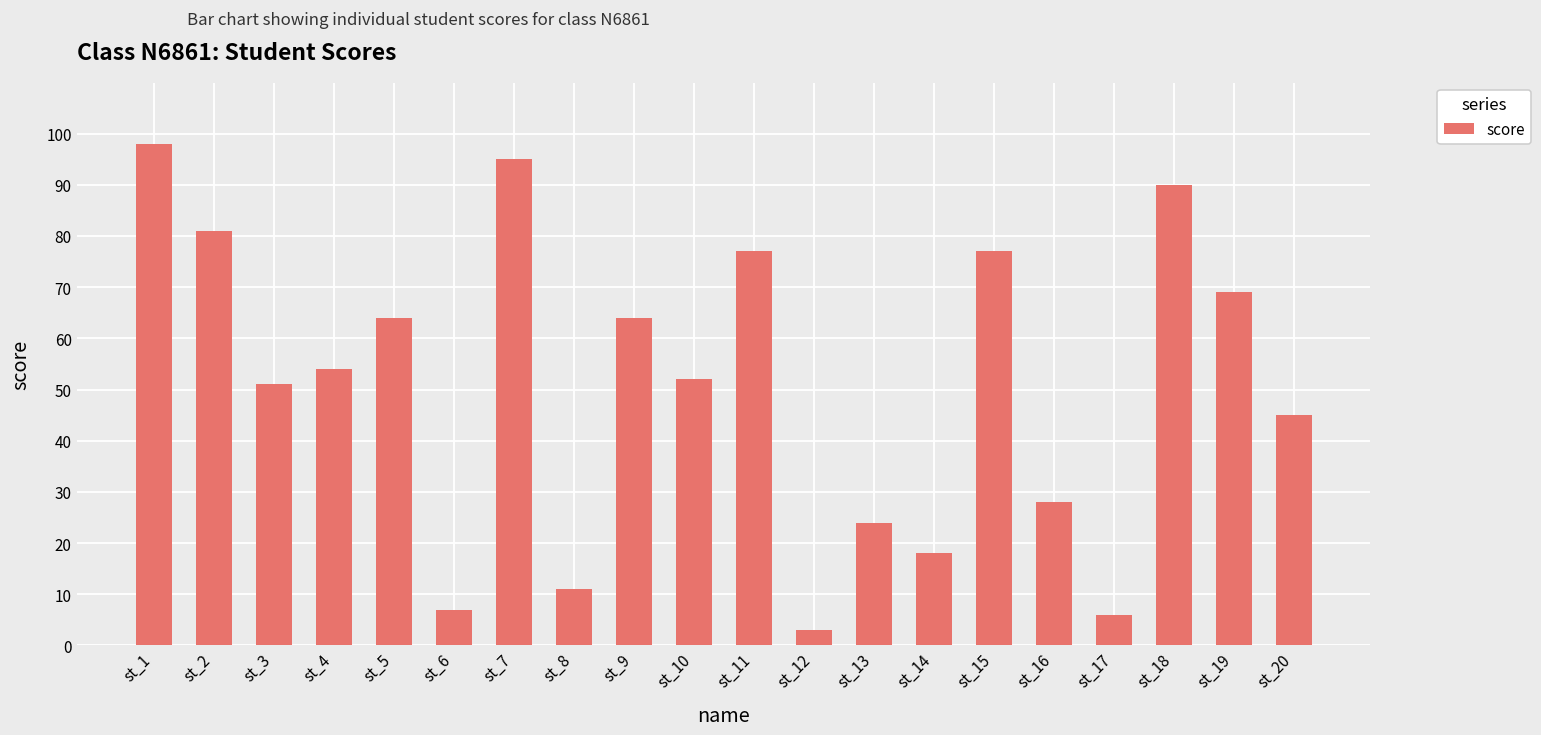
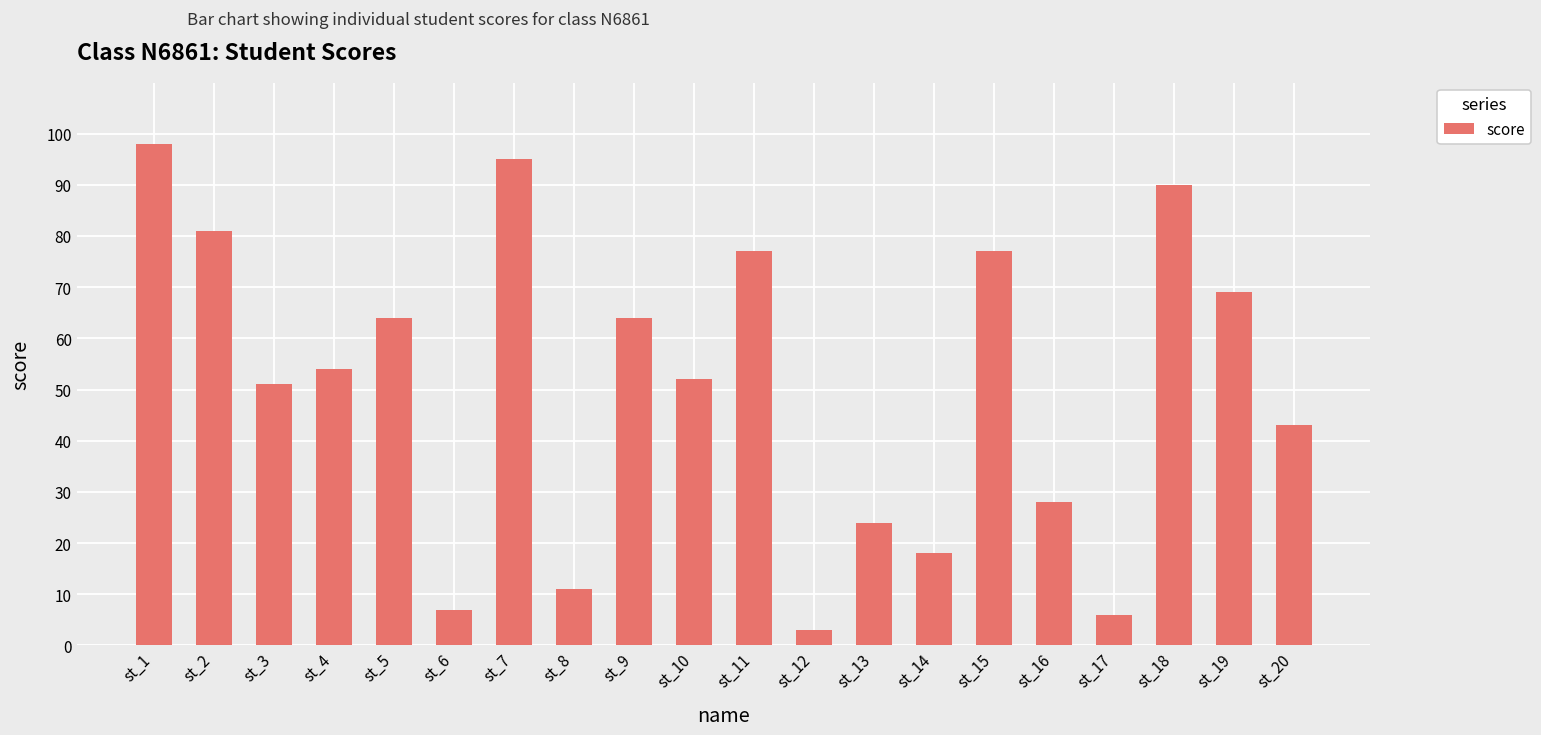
  {
    "st_1": 98,
    "st_2": 81,
    "st_3": 51,
    "st_4": 54,
    "st_5": 64,
    "st_6": 7,
    "st_7": 95,
    "st_8": 11,
    "st_9": 64,
    "st_10": 52,
    "st_11": 77,
    "st_12": 3,
    "st_13": 24,
    "st_14": 18,
    "st_15": 77,
    "st_16": 28,
    "st_17": 6,
    "st_18": 90,
    "st_19": 69,
-   "st_20": 45
+   "st_20": 43
  }
